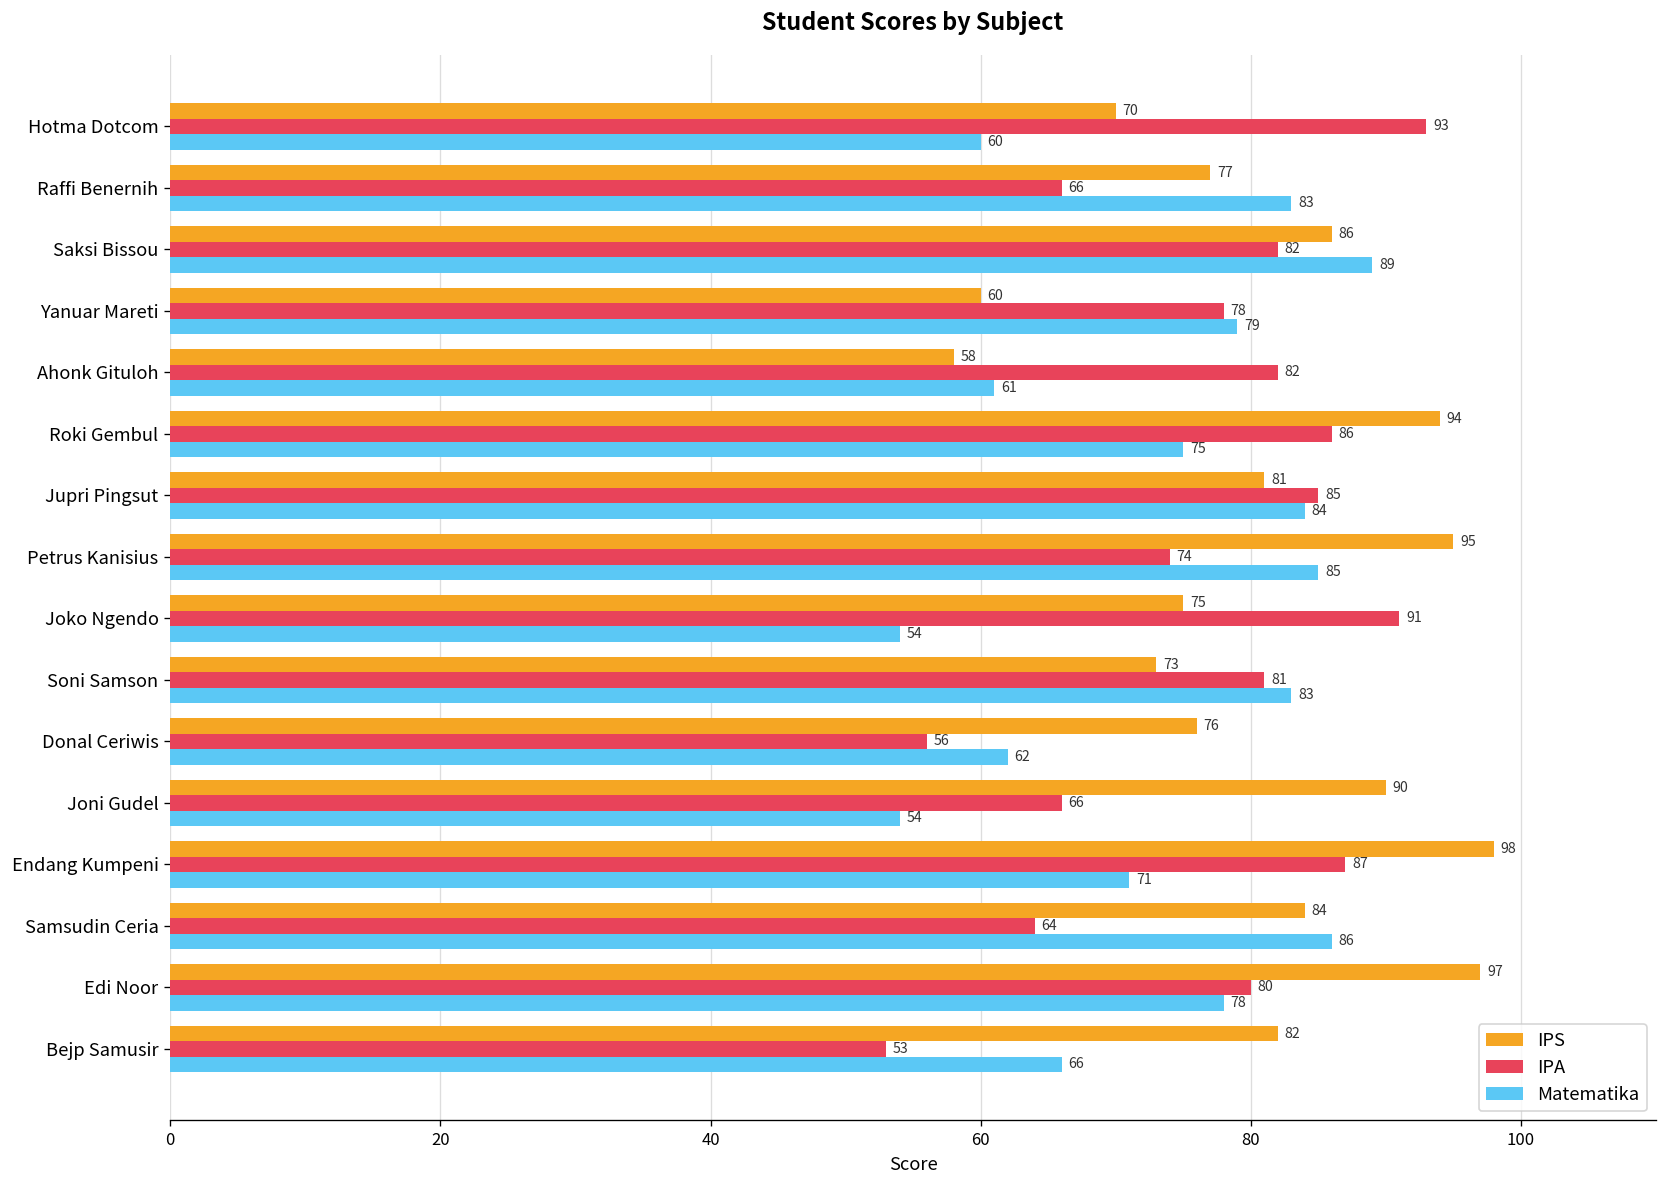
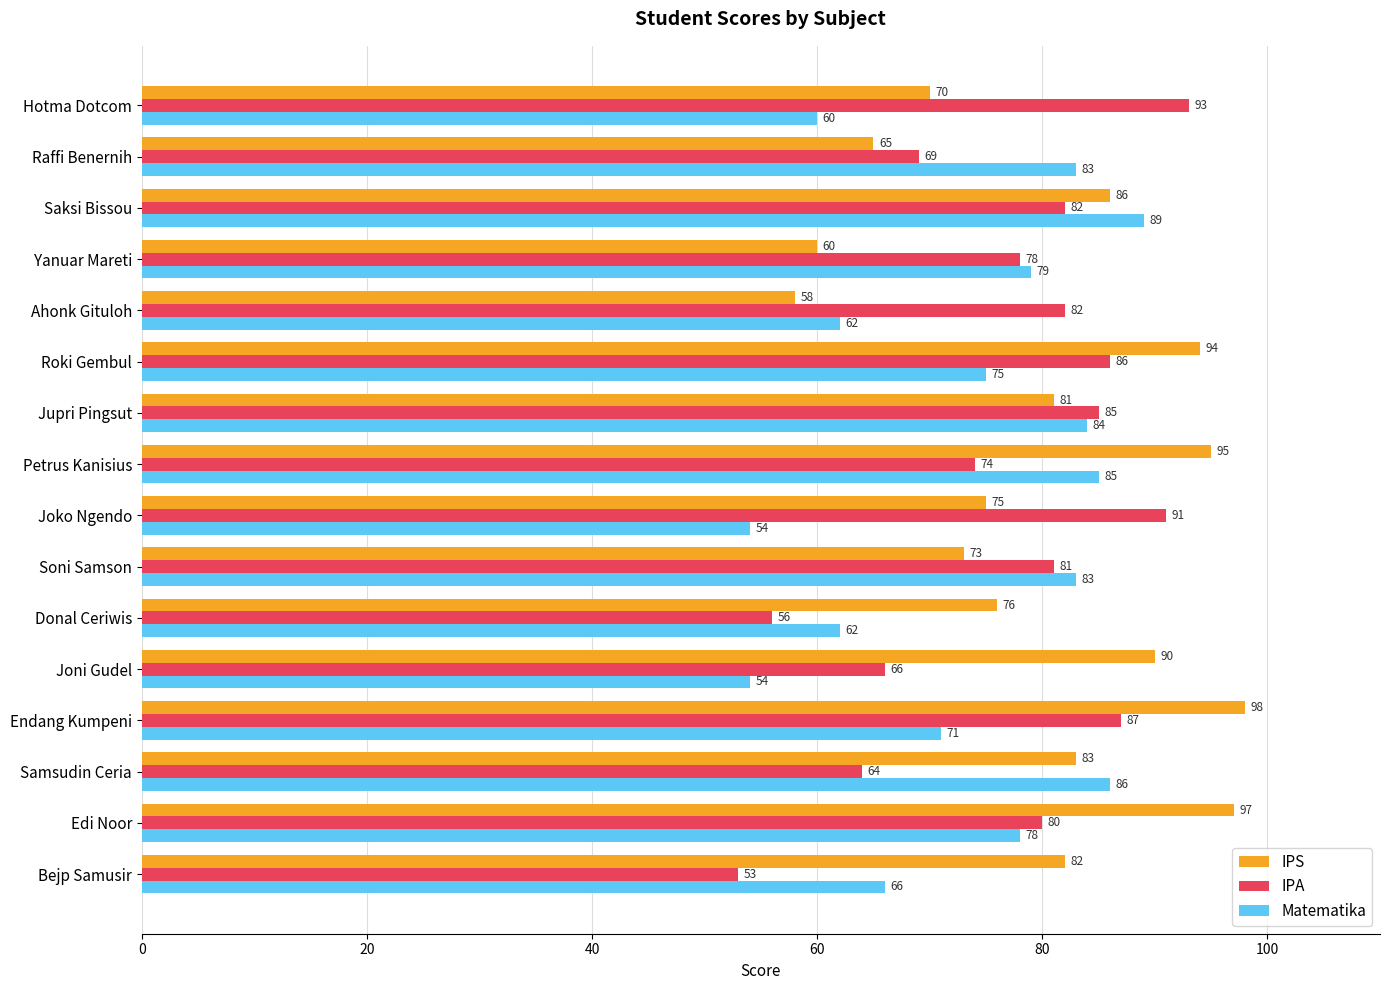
  {
    "IPS": {
      "Hotma Dotcom": 70,
-     "Raffi Benernih": 77,
+     "Raffi Benernih": 65,
      "Saksi Bissou": 86,
      "Yanuar Mareti": 60,
      "Ahonk Gituloh": 58,
      "Roki Gembul": 94,
      "Jupri Pingsut": 81,
      "Petrus Kanisius": 95,
      "Joko Ngendo": 75,
      "Soni Samson": 73,
      "Donal Ceriwis": 76,
      "Joni Gudel": 90,
      "Endang Kumpeni": 98,
-     "Samsudin Ceria": 84,
+     "Samsudin Ceria": 83,
      "Edi Noor": 97,
      "Bejp Samusir": 82
    },
    "IPA": {
      "Hotma Dotcom": 93,
-     "Raffi Benernih": 66,
+     "Raffi Benernih": 69,
      "Saksi Bissou": 82,
      "Yanuar Mareti": 78,
      "Ahonk Gituloh": 82,
      "Roki Gembul": 86,
      "Jupri Pingsut": 85,
      "Petrus Kanisius": 74,
      "Joko Ngendo": 91,
      "Soni Samson": 81,
      "Donal Ceriwis": 56,
      "Joni Gudel": 66,
      "Endang Kumpeni": 87,
      "Samsudin Ceria": 64,
      "Edi Noor": 80,
      "Bejp Samusir": 53
    },
    "Matematika": {
      "Hotma Dotcom": 60,
      "Raffi Benernih": 83,
      "Saksi Bissou": 89,
      "Yanuar Mareti": 79,
-     "Ahonk Gituloh": 61,
+     "Ahonk Gituloh": 62,
      "Roki Gembul": 75,
      "Jupri Pingsut": 84,
      "Petrus Kanisius": 85,
      "Joko Ngendo": 54,
      "Soni Samson": 83,
      "Donal Ceriwis": 62,
      "Joni Gudel": 54,
      "Endang Kumpeni": 71,
      "Samsudin Ceria": 86,
      "Edi Noor": 78,
      "Bejp Samusir": 66
    }
  }
